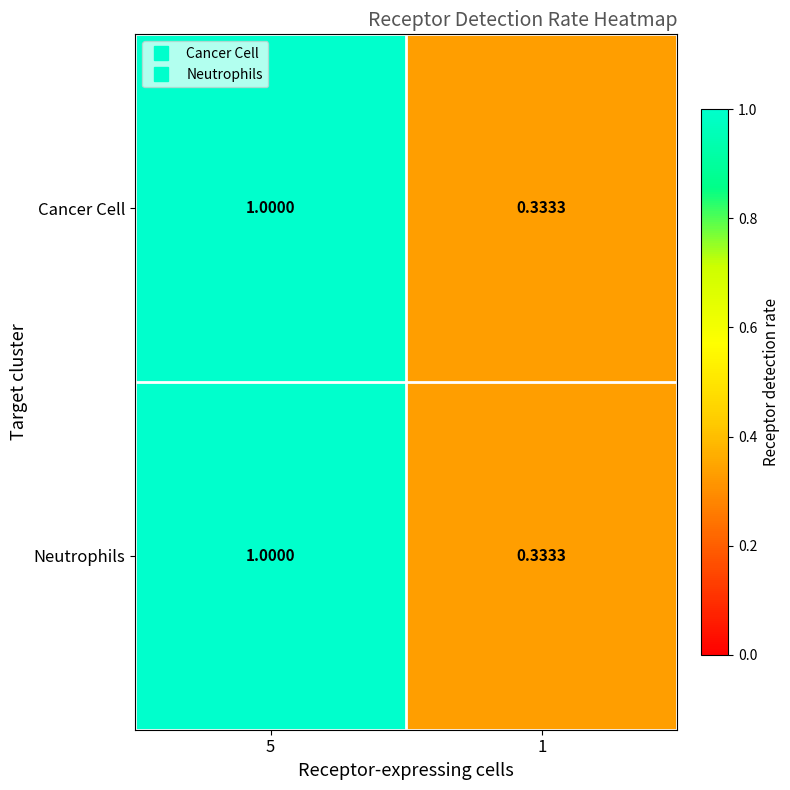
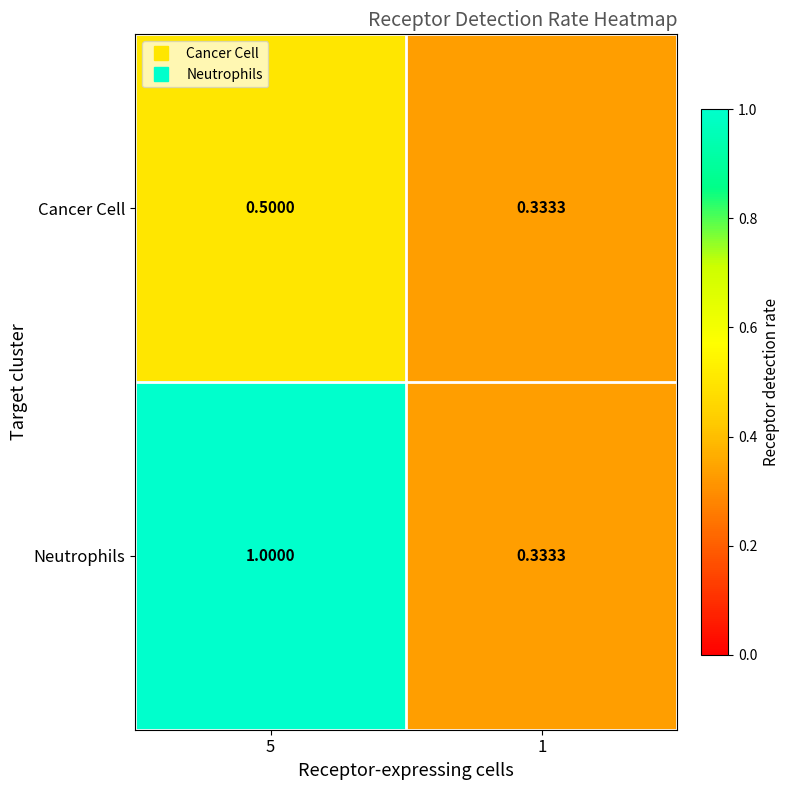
  {
    "Cancer Cell": {
-     "5": 1.0000,
+     "5": 0.5000,
      "1": 0.3333
    },
    "Neutrophils": {
      "5": 1.0000,
      "1": 0.3333
    }
  }
